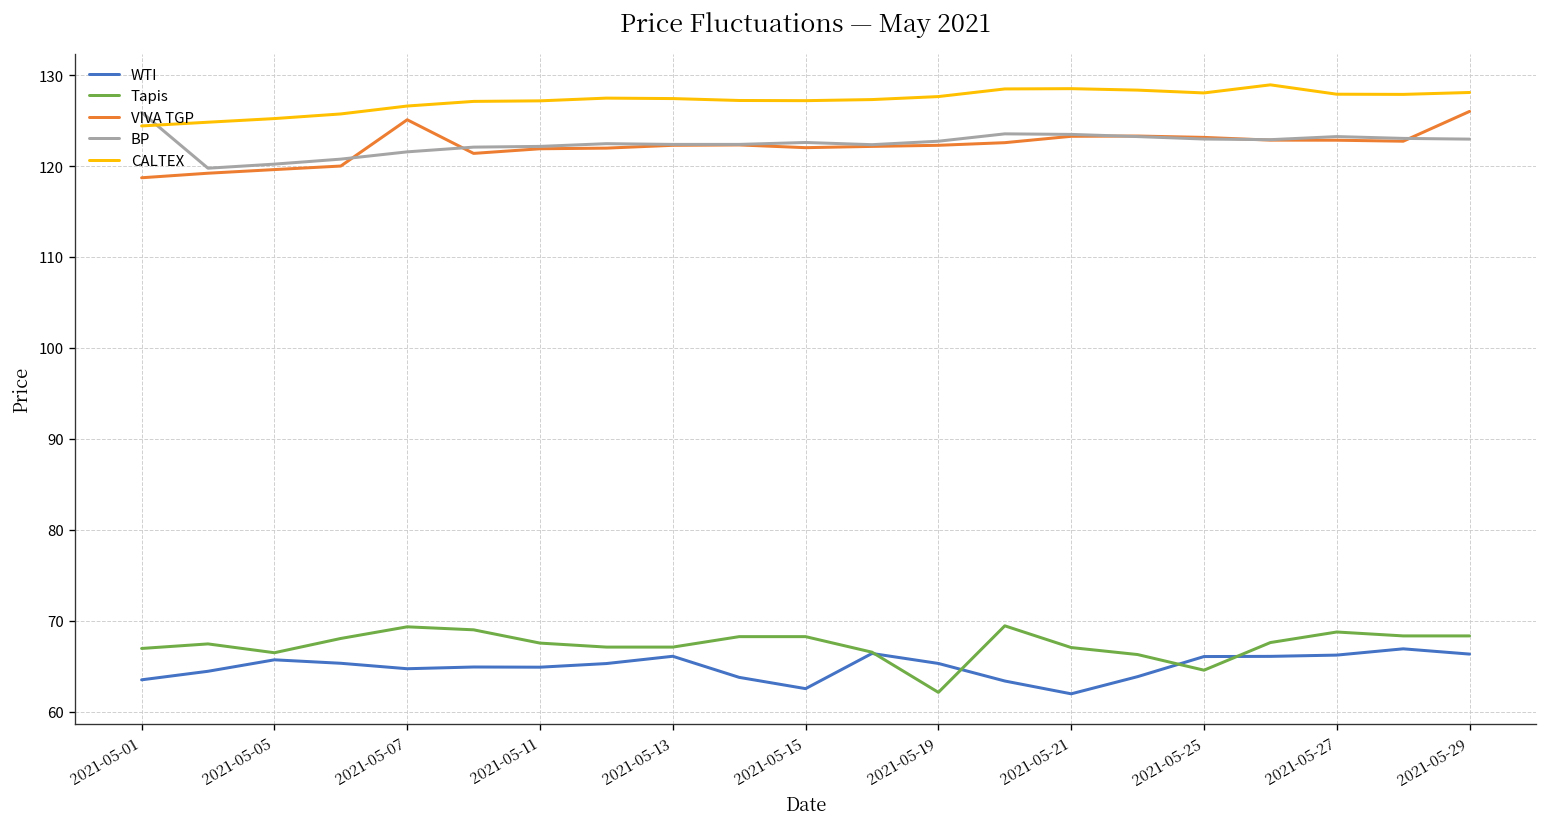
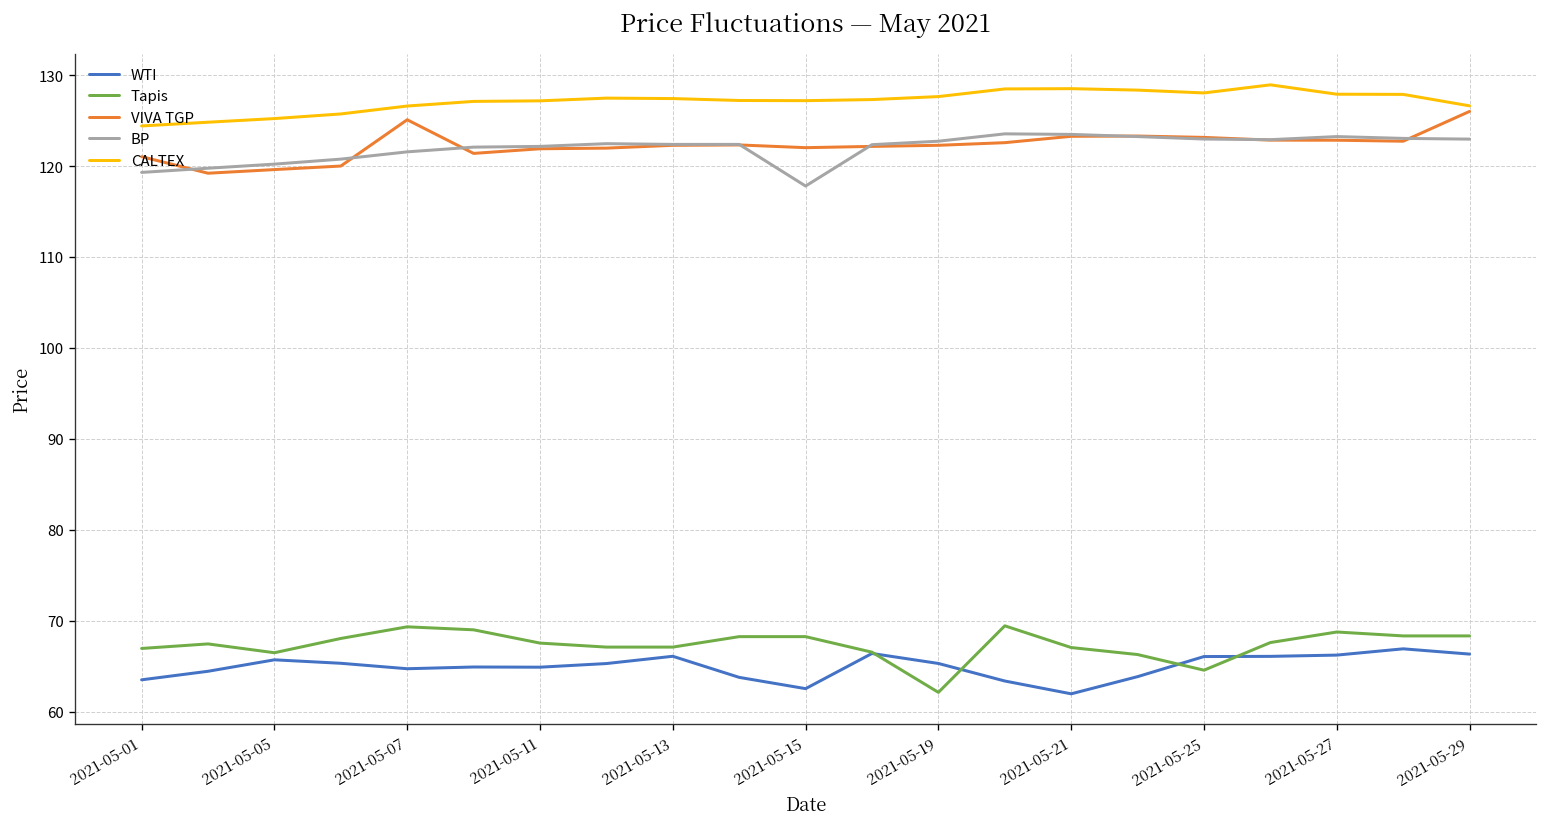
  {
    "WTI": {
      "2021-05-01": 63,
      "2021-05-05": 66,
      "2021-05-07": 65,
      "2021-05-11": 65,
      "2021-05-13": 66,
      "2021-05-15": 63,
      "2021-05-19": 65,
      "2021-05-21": 62,
      "2021-05-25": 66,
      "2021-05-27": 66,
      "2021-05-29": 66
    },
    "Tapis": {
      "2021-05-01": 67,
      "2021-05-05": 66,
      "2021-05-07": 69,
      "2021-05-11": 68,
      "2021-05-13": 67,
      "2021-05-15": 68,
      "2021-05-19": 62,
      "2021-05-21": 67,
      "2021-05-25": 65,
      "2021-05-27": 69,
      "2021-05-29": 68
    },
    "VIVA TGP": {
-     "2021-05-01": 119,
+     "2021-05-01": 121,
      "2021-05-05": 120,
      "2021-05-07": 125,
      "2021-05-15": 122,
      "2021-05-19": 122,
      "2021-05-27": 123,
      "2021-05-29": 126
    },
    "BP": {
-     "2021-05-01": 126,
+     "2021-05-01": 119,
      "2021-05-05": 120,
      "2021-05-07": 122,
-     "2021-05-15": 123,
+     "2021-05-15": 118,
      "2021-05-19": 123,
      "2021-05-27": 123,
      "2021-05-29": 123
    },
    "CALTEX": {
      "2021-05-01": 124,
      "2021-05-05": 125,
      "2021-05-07": 127,
      "2021-05-11": 127,
      "2021-05-13": 127,
      "2021-05-15": 127,
      "2021-05-19": 128,
      "2021-05-21": 129,
      "2021-05-25": 128,
      "2021-05-27": 128,
-     "2021-05-29": 128
+     "2021-05-29": 127
    }
  }
